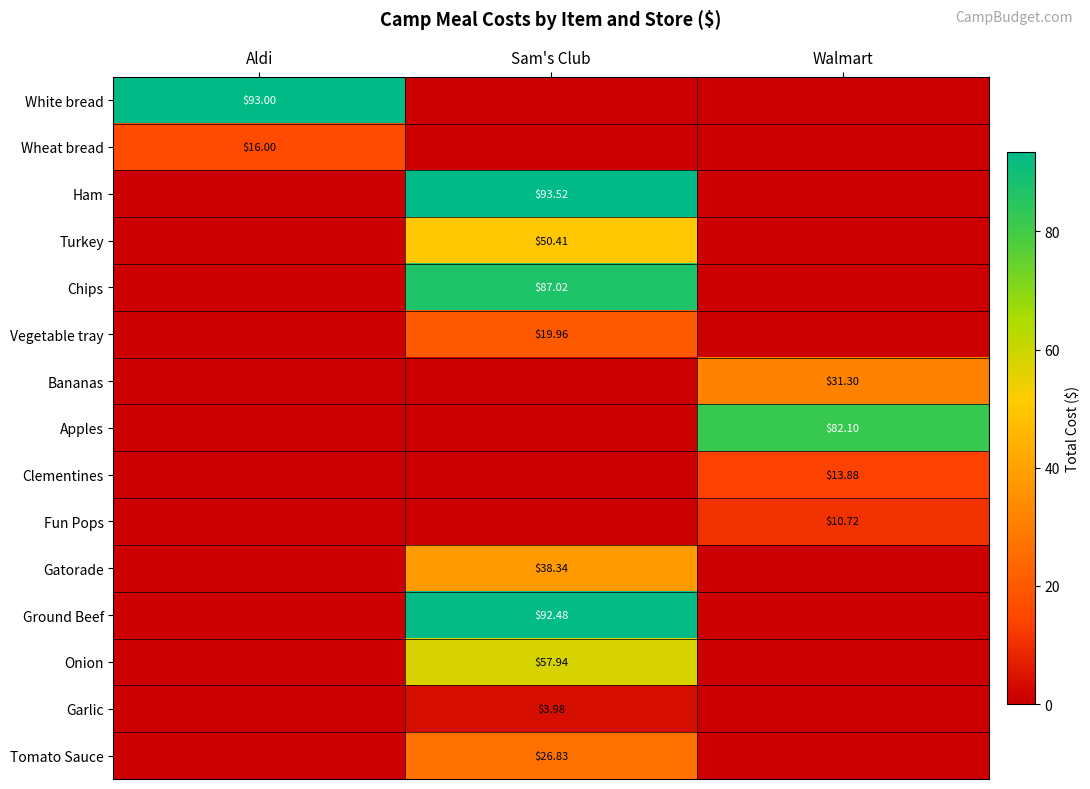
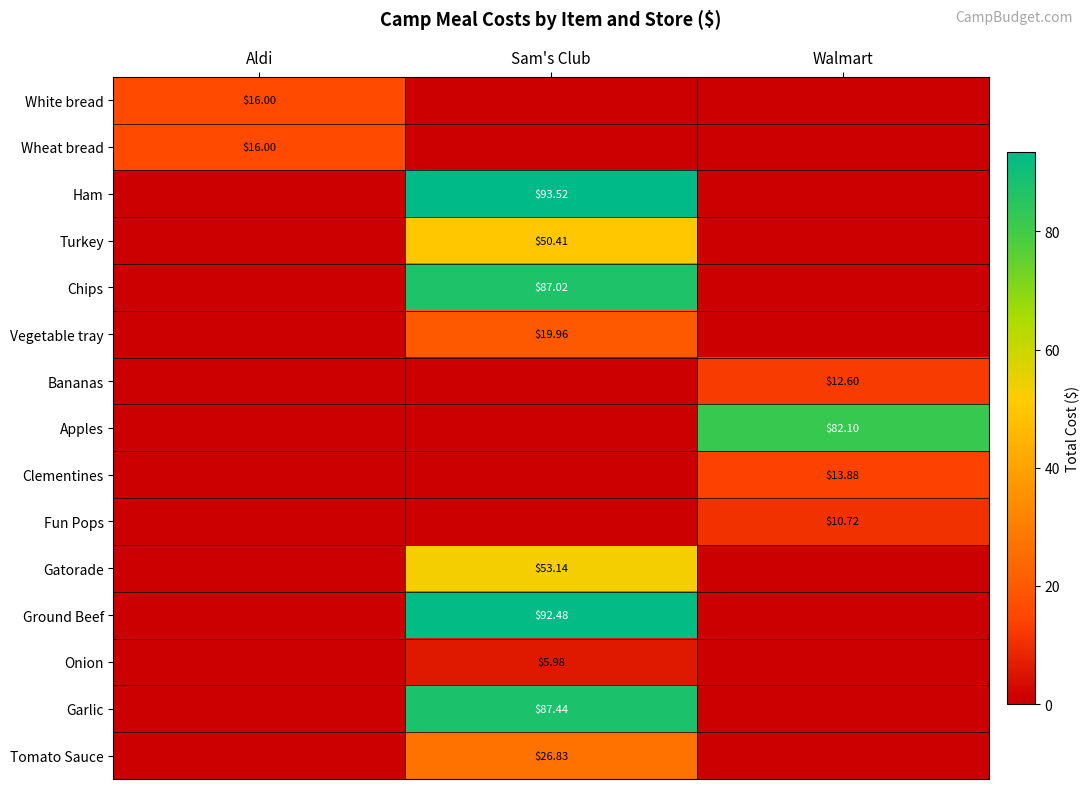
  {
    "White bread": {
-     "Aldi": "$93.00"
+     "Aldi": "$16.00"
    },
    "Wheat bread": {
      "Aldi": "$16.00"
    },
    "Ham": {
      "Sam's Club": "$93.52"
    },
    "Turkey": {
      "Sam's Club": "$50.41"
    },
    "Chips": {
      "Sam's Club": "$87.02"
    },
    "Vegetable tray": {
      "Sam's Club": "$19.96"
    },
    "Bananas": {
-     "Walmart": "$31.30"
+     "Walmart": "$12.60"
    },
    "Apples": {
      "Walmart": "$82.10"
    },
    "Clementines": {
      "Walmart": "$13.88"
    },
    "Fun Pops": {
      "Walmart": "$10.72"
    },
    "Gatorade": {
-     "Sam's Club": "$38.34"
+     "Sam's Club": "$53.14"
    },
    "Ground Beef": {
      "Sam's Club": "$92.48"
    },
    "Onion": {
-     "Sam's Club": "$57.94"
+     "Sam's Club": "$5.98"
    },
    "Garlic": {
-     "Sam's Club": "$3.98"
+     "Sam's Club": "$87.44"
    },
    "Tomato Sauce": {
      "Sam's Club": "$26.83"
    }
  }
